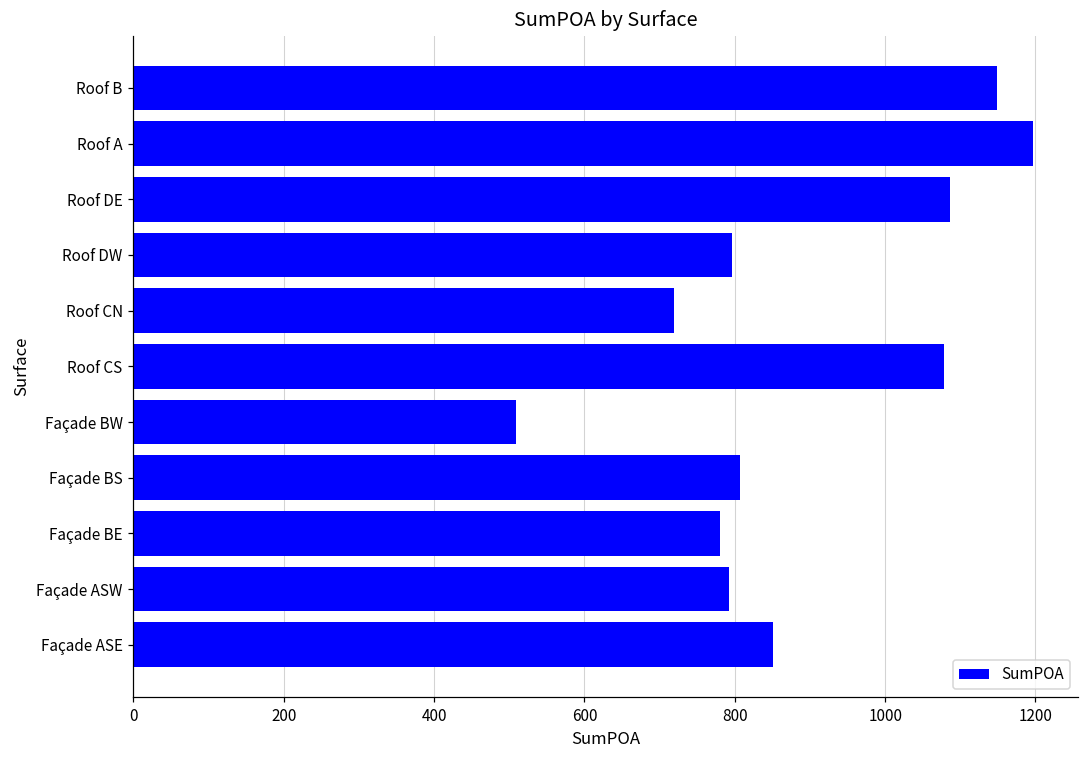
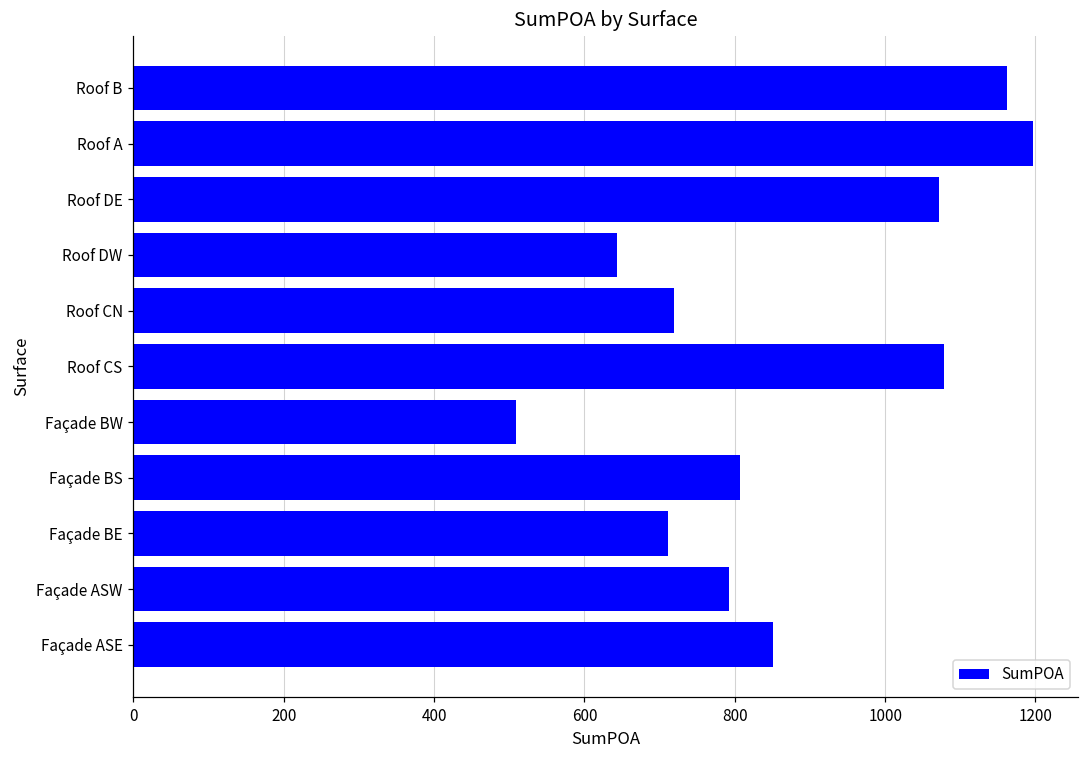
  {
-   "Roof B": 1150,
+   "Roof B": 1160,
    "Roof A": 1200,
-   "Roof DE": 1090,
-   "Roof DW": 800,
+   "Roof DE": 1070,
+   "Roof DW": 640,
    "Roof CN": 720,
    "Roof CS": 1080,
    "Façade BW": 510,
    "Façade BS": 810,
-   "Façade BE": 780,
+   "Façade BE": 710,
    "Façade ASW": 790,
    "Façade ASE": 850
  }
